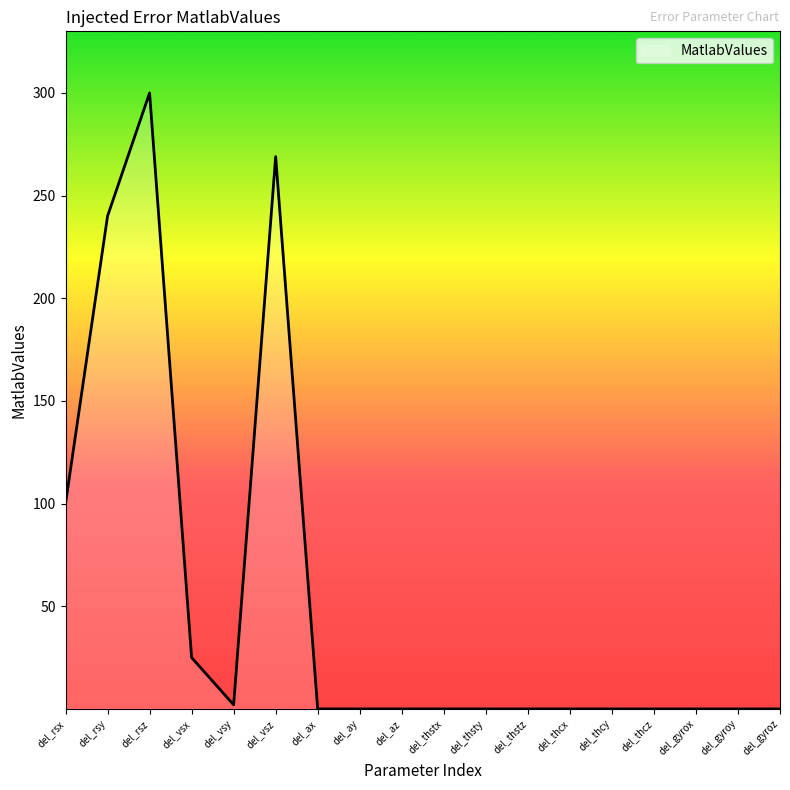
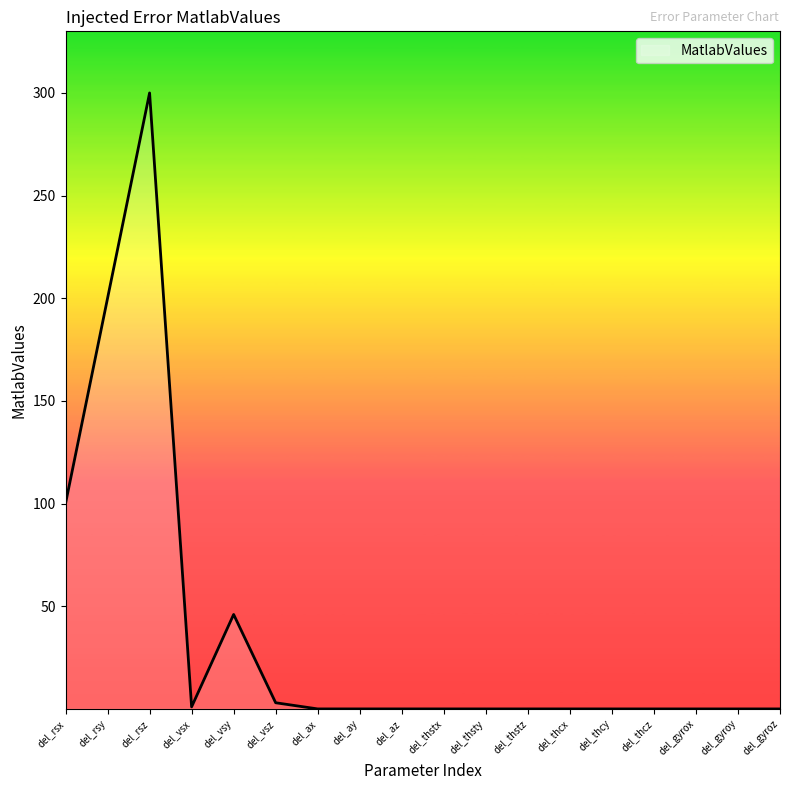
  {
    "del_rsx": 100,
-   "del_rsy": 240,
+   "del_rsy": 200,
    "del_rsz": 300,
-   "del_vsx": 25,
-   "del_vsy": 2,
-   "del_vsz": 269,
+   "del_vsx": 1,
+   "del_vsy": 46,
+   "del_vsz": 3,
    "del_ax": 0,
    "del_ay": 0,
    "del_az": 0,
    "del_thstx": 0,
    "del_thsty": 0,
    "del_thstz": 0,
    "del_thcx": 0,
    "del_thcy": 0,
    "del_thcz": 0,
    "del_gyrox": 0,
    "del_gyroy": 0,
    "del_gyroz": 0
  }
